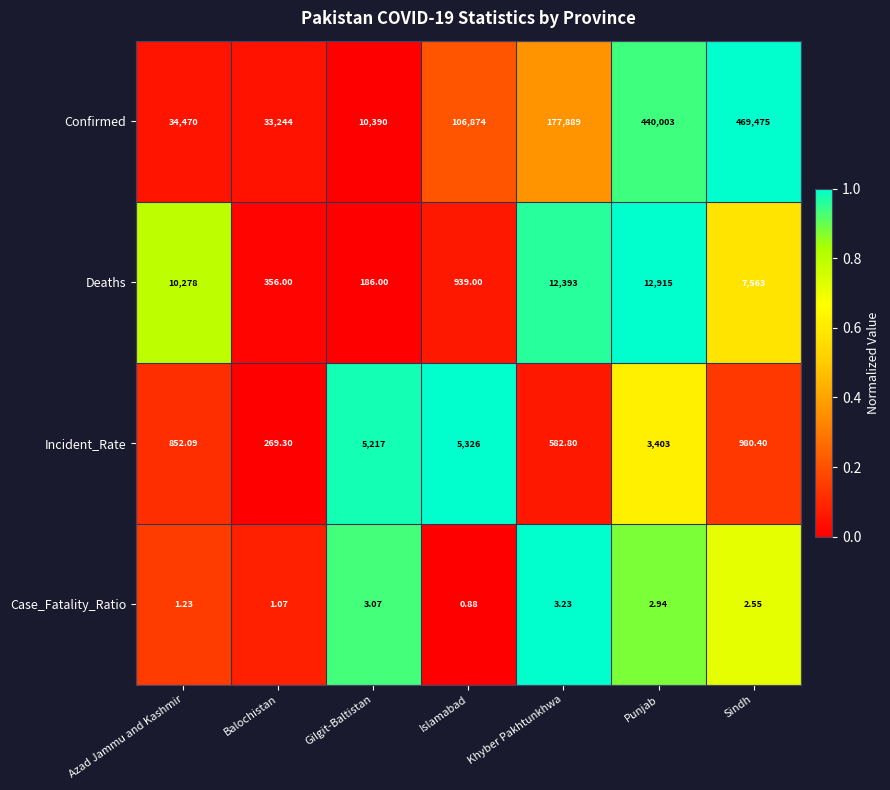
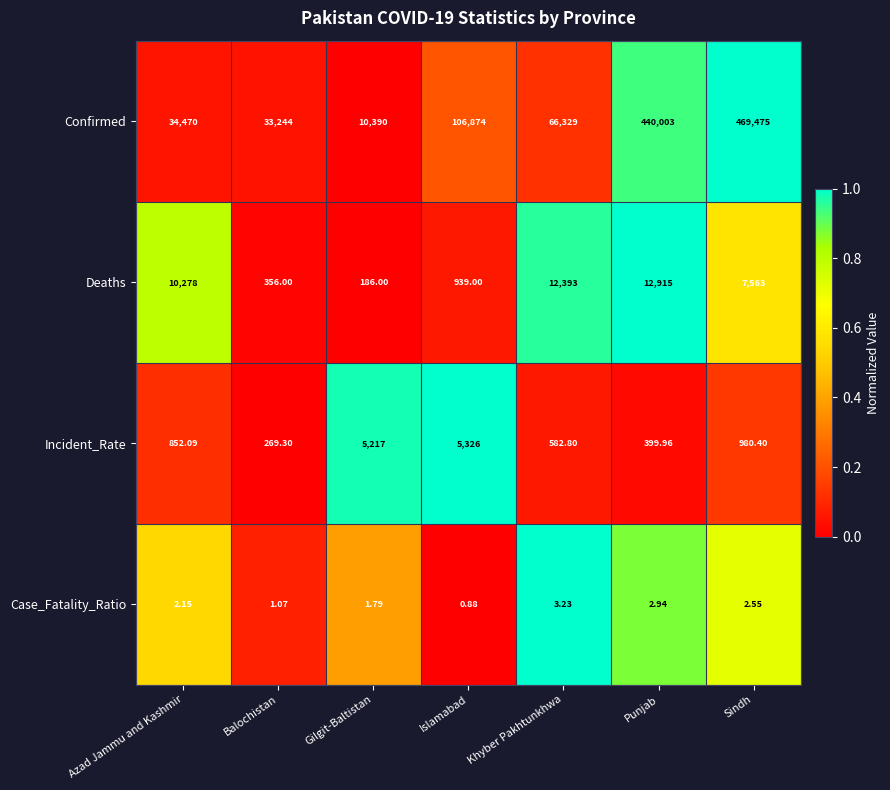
  {
    "Confirmed": {
      "Azad Jammu and Kashmir": "34,470",
      "Balochistan": "33,244",
      "Gilgit-Baltistan": "10,390",
      "Islamabad": "106,874",
-     "Khyber Pakhtunkhwa": "177,889",
+     "Khyber Pakhtunkhwa": "66,329",
      "Punjab": "440,003",
      "Sindh": "469,475"
    },
    "Deaths": {
      "Azad Jammu and Kashmir": "10,278",
      "Balochistan": "356.00",
      "Gilgit-Baltistan": "186.00",
      "Islamabad": "939.00",
      "Khyber Pakhtunkhwa": "12,393",
      "Punjab": "12,915",
      "Sindh": "7,563"
    },
    "Incident_Rate": {
      "Azad Jammu and Kashmir": "852.09",
      "Balochistan": "269.30",
      "Gilgit-Baltistan": "5,217",
      "Islamabad": "5,326",
      "Khyber Pakhtunkhwa": "582.80",
-     "Punjab": "3,403",
+     "Punjab": "399.96",
      "Sindh": "980.40"
    },
    "Case_Fatality_Ratio": {
-     "Azad Jammu and Kashmir": "1.23",
+     "Azad Jammu and Kashmir": "2.15",
      "Balochistan": "1.07",
-     "Gilgit-Baltistan": "3.07",
+     "Gilgit-Baltistan": "1.79",
      "Islamabad": "0.88",
      "Khyber Pakhtunkhwa": "3.23",
      "Punjab": "2.94",
      "Sindh": "2.55"
    }
  }
